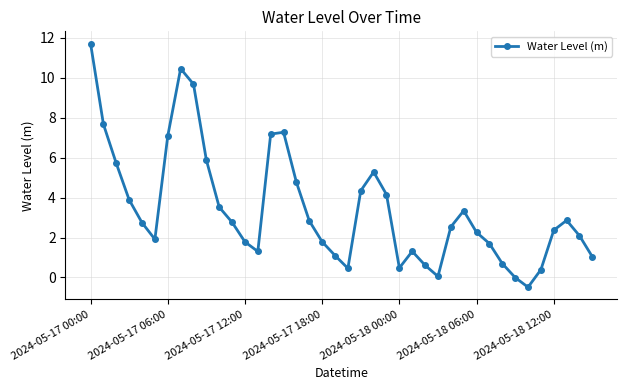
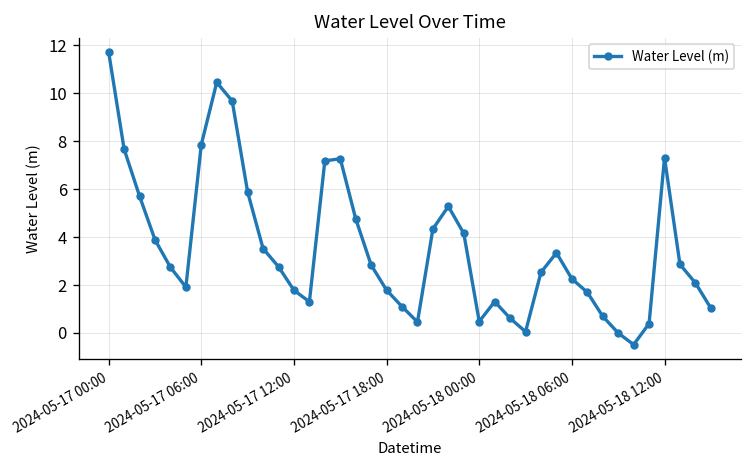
  {
    "2024-05-17 00:00": 11.7,
-   "2024-05-17 06:00": 7.1,
+   "2024-05-17 06:00": 7.9,
    "2024-05-17 12:00": 1.8,
    "2024-05-17 18:00": 1.8,
    "2024-05-18 00:00": 0.5,
    "2024-05-18 06:00": 2.3,
-   "2024-05-18 12:00": 2.4
+   "2024-05-18 12:00": 7.3
  }
